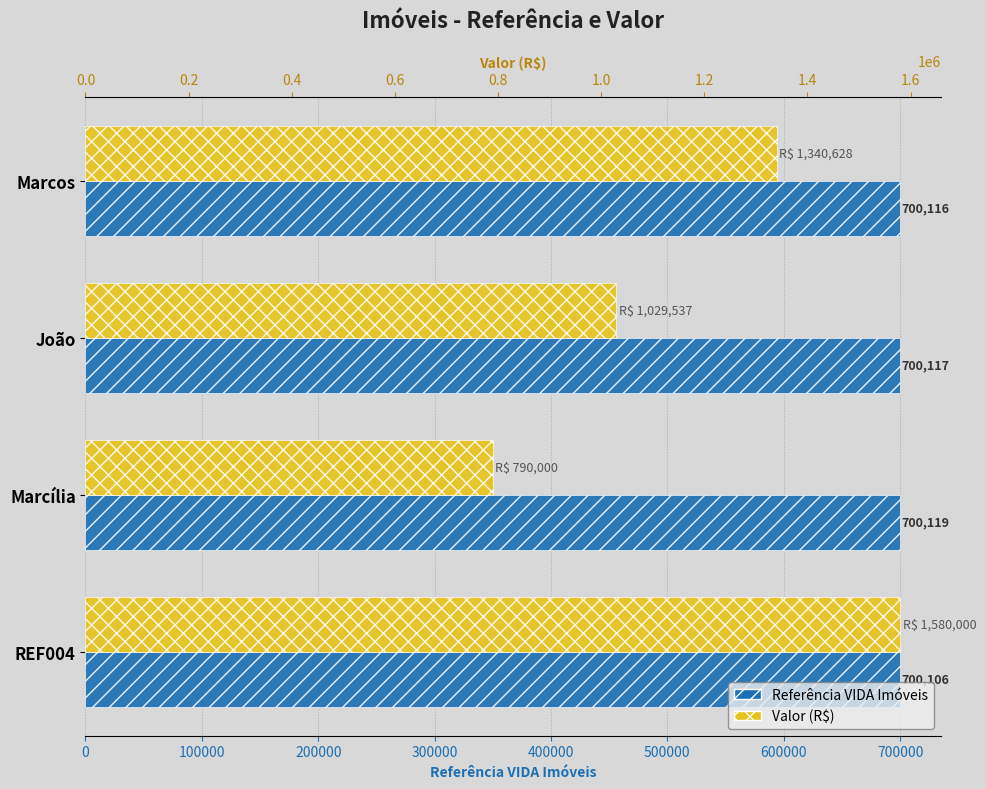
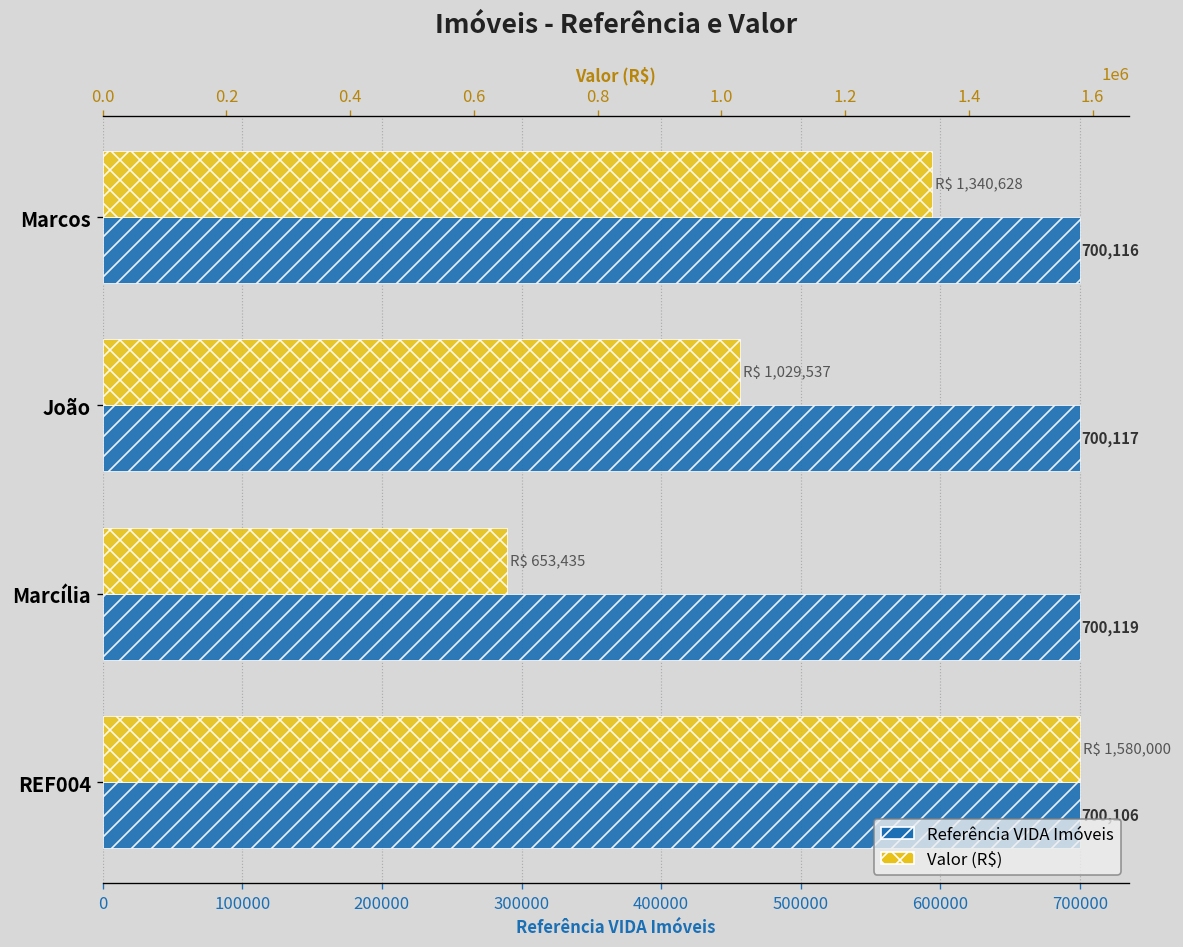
  {
    "Referência VIDA Imóveis": {
      "Marcos": "700,116",
      "João": "700,117",
      "Marcília": "700,119"
    },
    "Valor (R$)": {
      "Marcos": "1,340,628",
      "João": "1,029,537",
-     "Marcília": "790,000",
+     "Marcília": "653,435",
      "REF004": "1,580,000"
    }
  }
